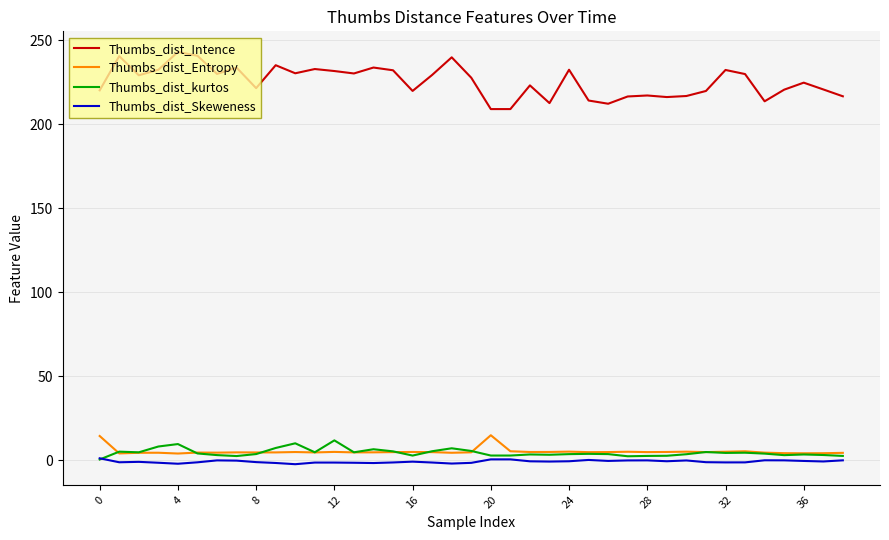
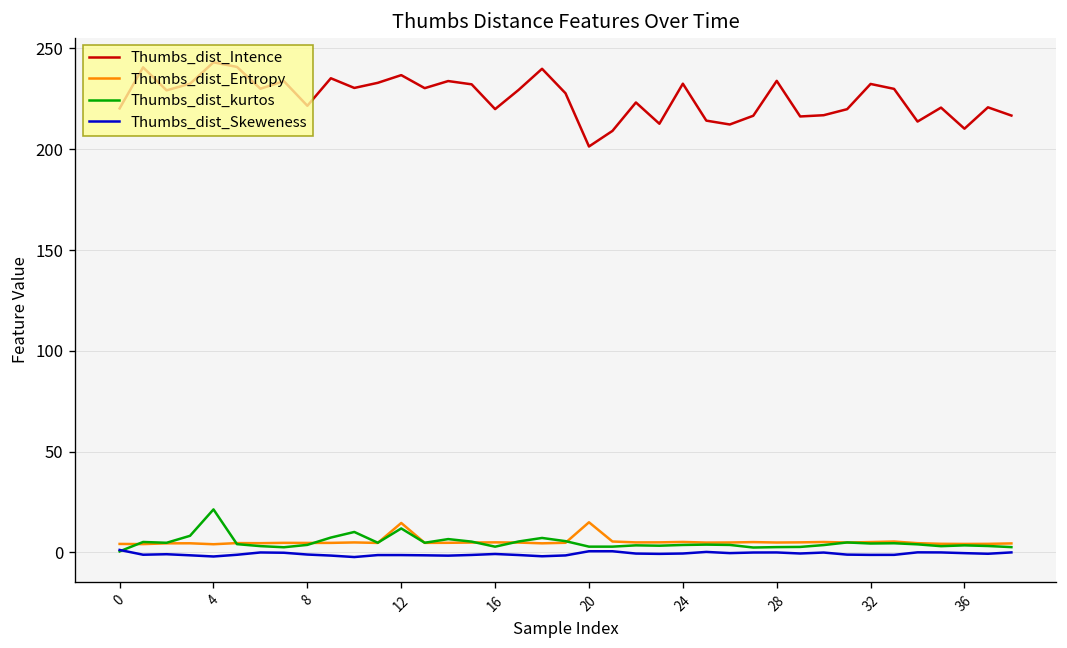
  {
    "Thumbs_dist_Intence": {
-     "12": 232,
+     "12": 237,
      "16": 220,
-     "20": 209,
+     "20": 201,
      "24": 233,
-     "28": 217,
+     "28": 234,
      "32": 232,
-     "36": 225
+     "36": 210
    },
    "Thumbs_dist_Entropy": {
-     "0": 14,
+     "0": 4,
      "4": 4,
-     "12": 5,
+     "12": 15,
      "16": 5,
      "20": 15,
      "28": 5
    },
    "Thumbs_dist_kurtos": {
-     "4": 10,
+     "4": 21,
      "12": 12,
      "16": 3,
      "20": 3,
      "28": 3
    },
    "Thumbs_dist_Skeweness": {
      "4": -2,
      "8": -1,
      "12": -1,
      "16": -1,
      "20": 1,
      "24": -1,
      "28": 0,
      "32": -1,
      "36": 0
    }
  }
